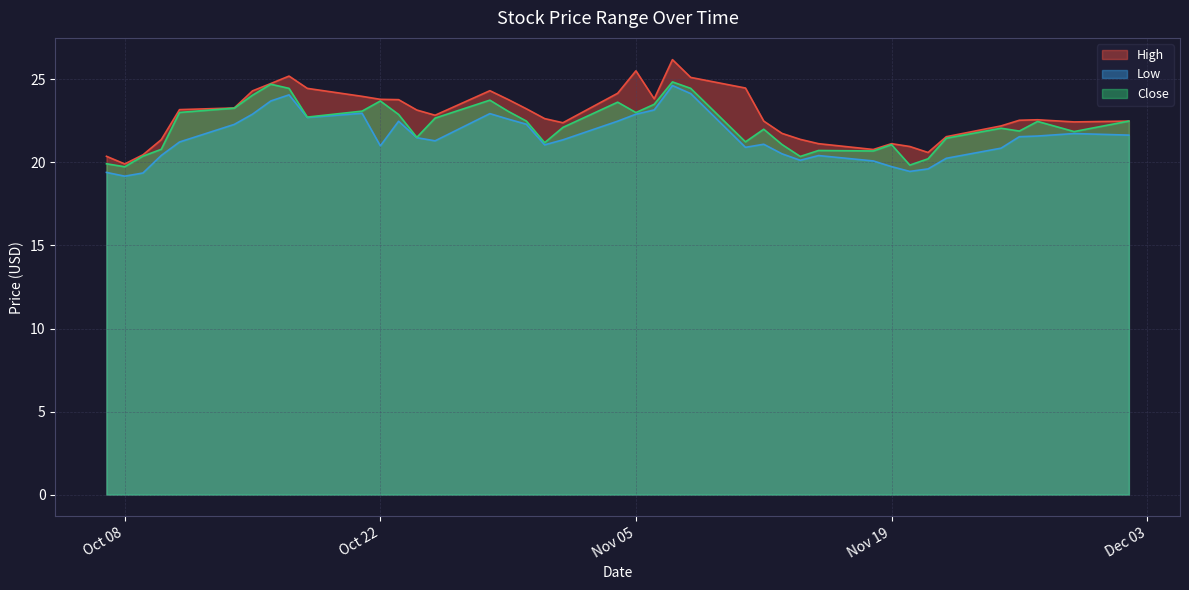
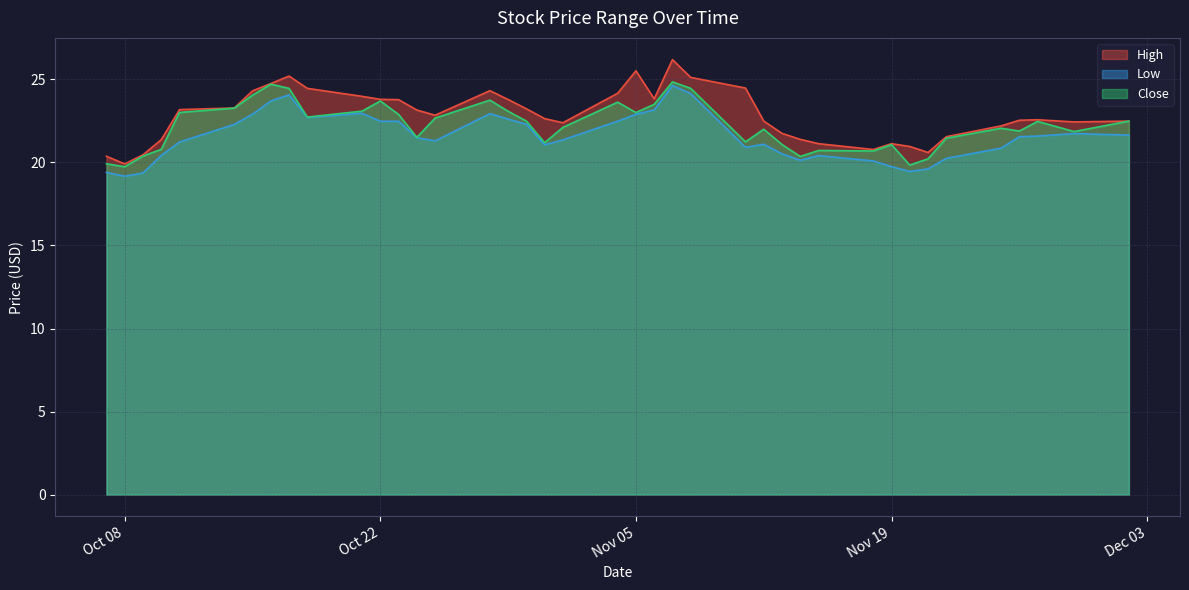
  {
    "High": {
      "Oct 08": 19.9,
      "Nov 05": 25.5
    },
    "Low": {
      "Oct 08": 19.2,
-     "Oct 22": 21.0,
+     "Oct 22": 22.5,
      "Nov 19": 19.7
    },
    "Close": {
      "Oct 08": 19.7
    }
  }
